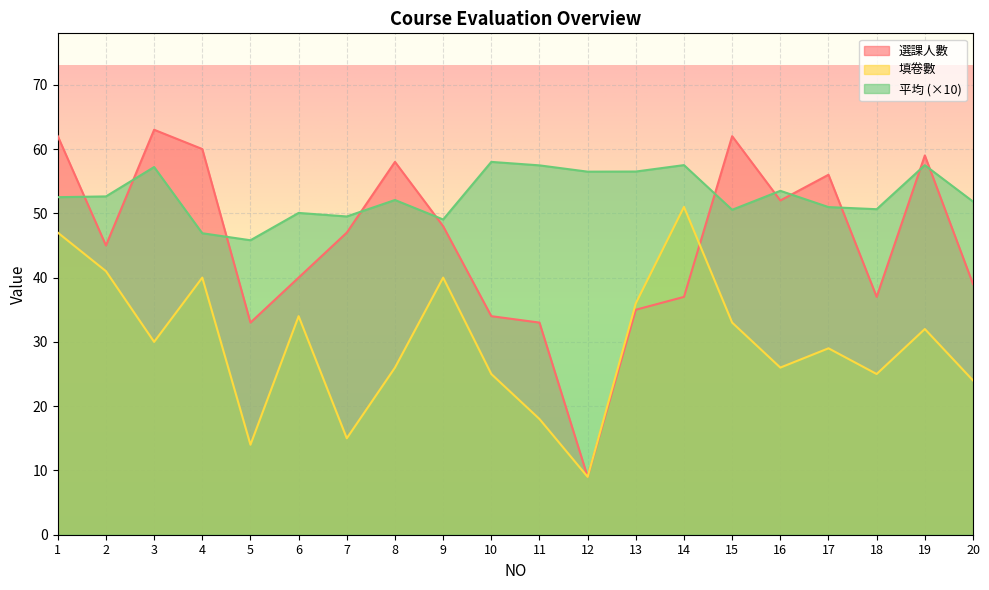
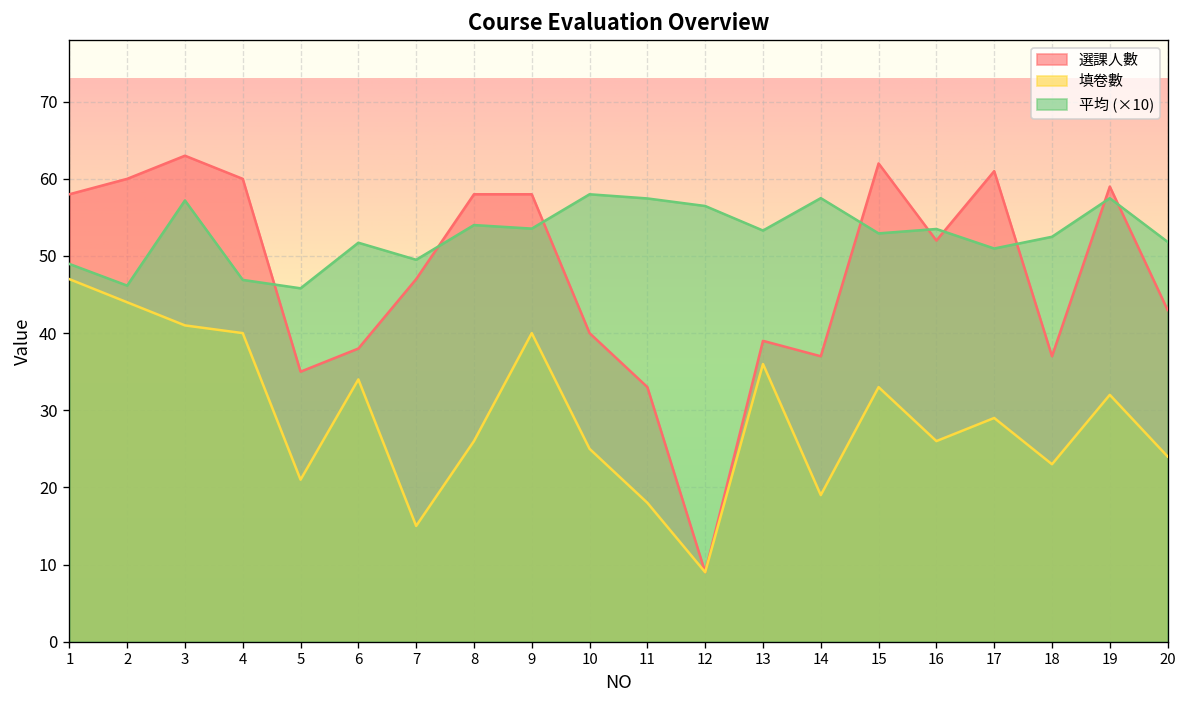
  {
    "選課人數": {
-     "1": 62,
-     "2": 45,
+     "1": 58,
+     "2": 60,
      "3": 63,
      "4": 60,
-     "5": 33,
-     "6": 40,
+     "5": 35,
+     "6": 38,
      "7": 47,
      "8": 58,
-     "9": 48,
-     "10": 34,
+     "9": 58,
+     "10": 40,
      "11": 33,
-     "13": 35,
+     "13": 39,
      "14": 37,
      "15": 62,
      "16": 52,
-     "17": 56,
+     "17": 61,
      "18": 37,
      "19": 59,
-     "20": 39
+     "20": 43
    },
    "填卷數": {
      "1": 47,
-     "2": 41,
-     "3": 30,
+     "2": 44,
+     "3": 41,
      "4": 40,
-     "5": 14,
+     "5": 21,
      "6": 34,
      "7": 15,
      "8": 26,
      "9": 40,
      "10": 25,
      "11": 18,
      "13": 36,
-     "14": 51,
+     "14": 19,
      "15": 33,
      "16": 26,
      "17": 29,
-     "18": 25,
+     "18": 23,
      "19": 32,
      "20": 24
    },
    "平均 (×10)": {
-     "1": 53,
-     "2": 53,
+     "1": 49,
+     "2": 46,
      "3": 57,
      "4": 47,
      "5": 46,
-     "6": 50,
+     "6": 52,
      "7": 50,
-     "8": 52,
-     "9": 49,
+     "8": 54,
+     "9": 54,
      "10": 58,
      "11": 57,
      "12": 56,
-     "13": 57,
+     "13": 53,
      "14": 58,
-     "15": 51,
+     "15": 53,
      "16": 54,
      "17": 51,
-     "18": 51,
+     "18": 52,
      "19": 57,
      "20": 52
    }
  }
